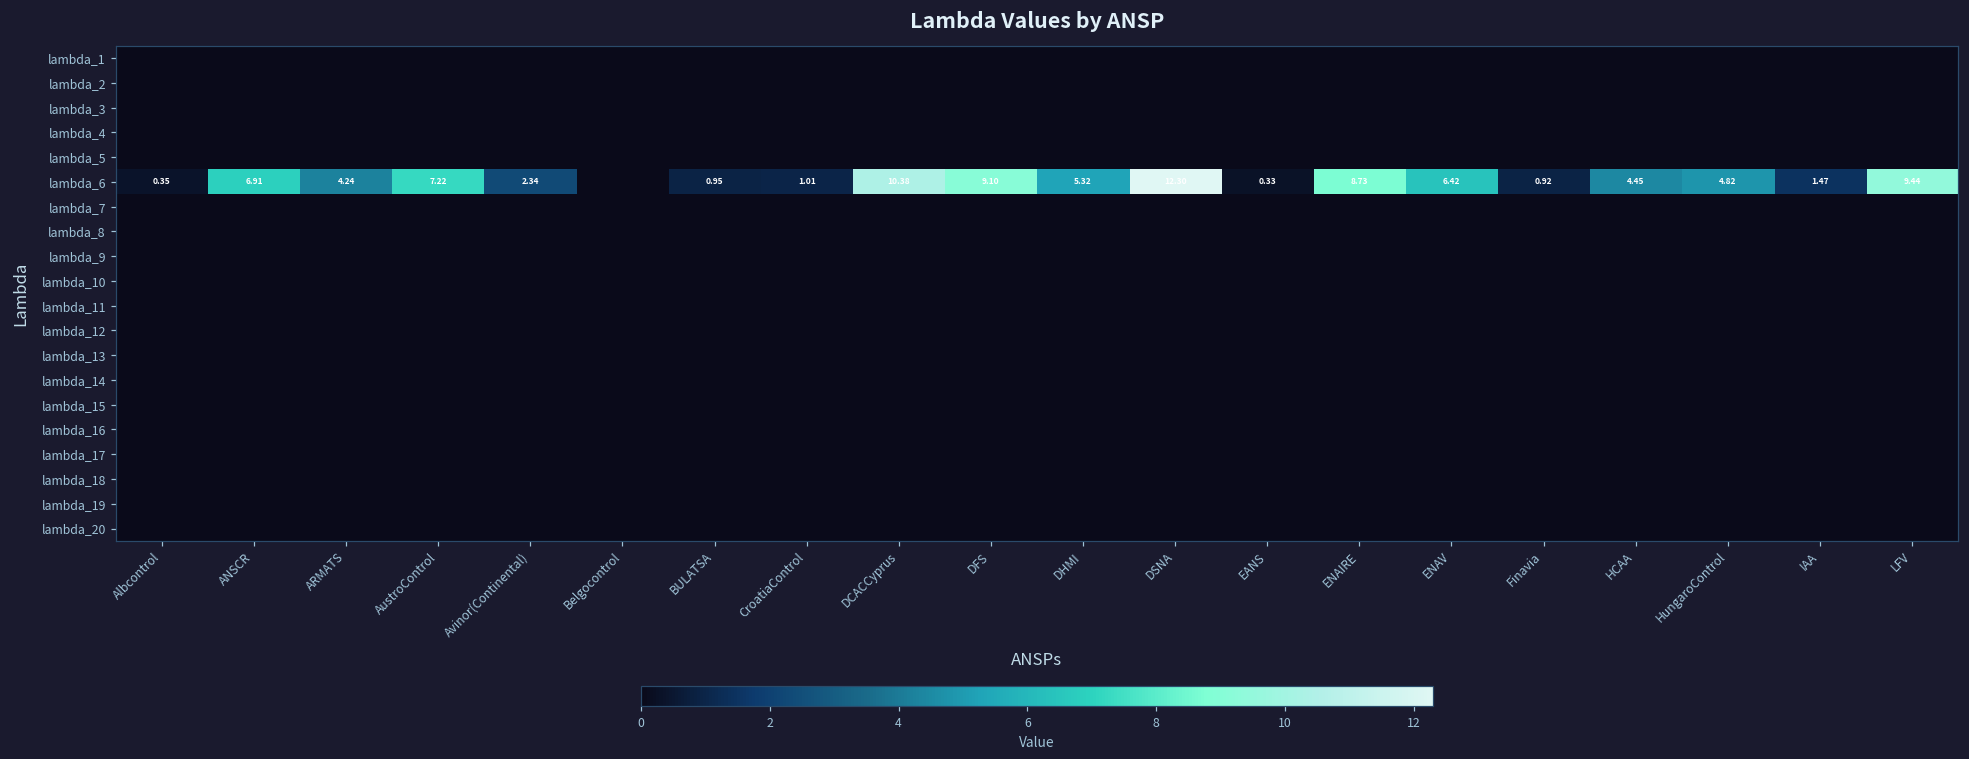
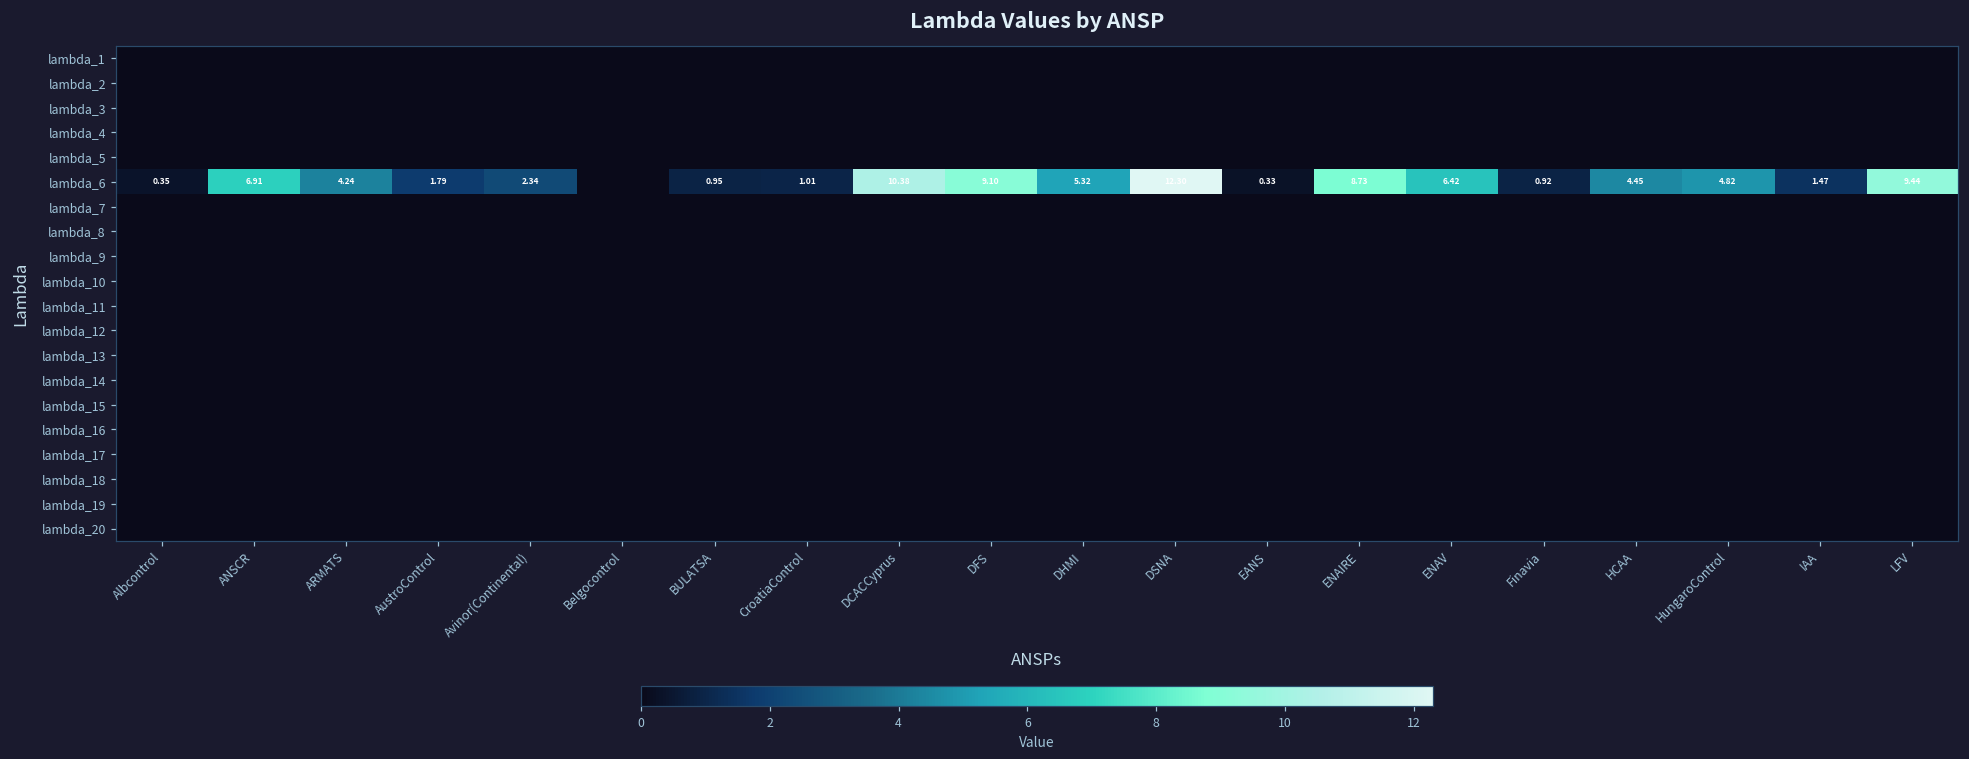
  {
    "lambda_6": {
      "Albcontrol": 0.35,
      "ANSCR": 6.91,
      "ARMATS": 4.24,
-     "AustroControl": 7.22,
+     "AustroControl": 1.79,
      "Avinor(Continental)": 2.34,
      "BULATSA": 0.95,
      "CroatiaControl": 1.01,
      "DCACCyprus": 10.38,
      "DFS": 9.10,
      "DHMI": 5.32,
      "EANS": 0.33,
      "ENAIRE": 8.73,
      "ENAV": 6.42,
      "Finavia": 0.92,
      "HCAA": 4.45,
      "HungaroControl": 4.82,
      "IAA": 1.47,
      "LFV": 9.44
    }
  }
